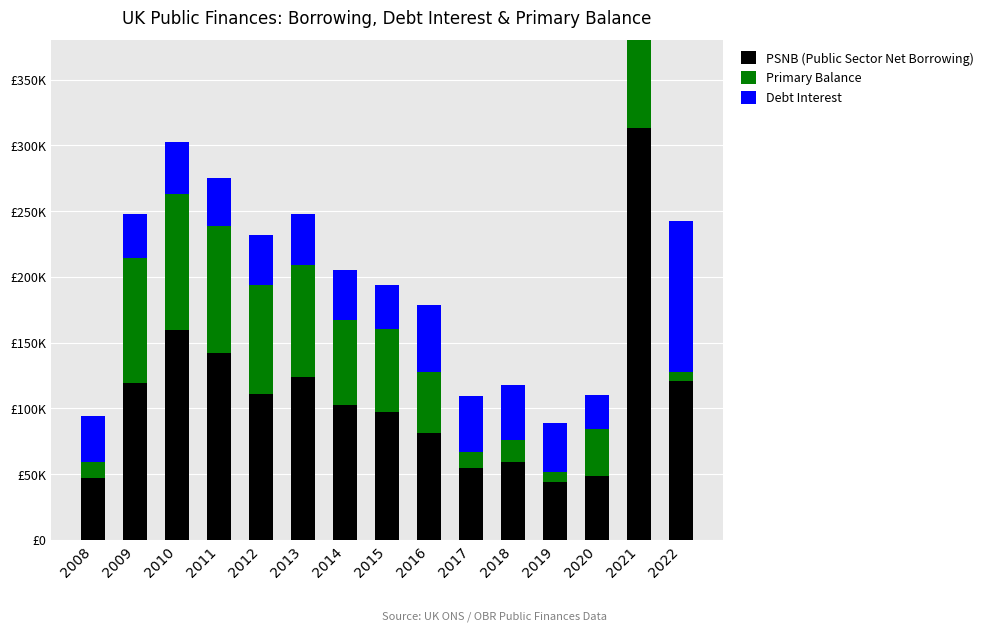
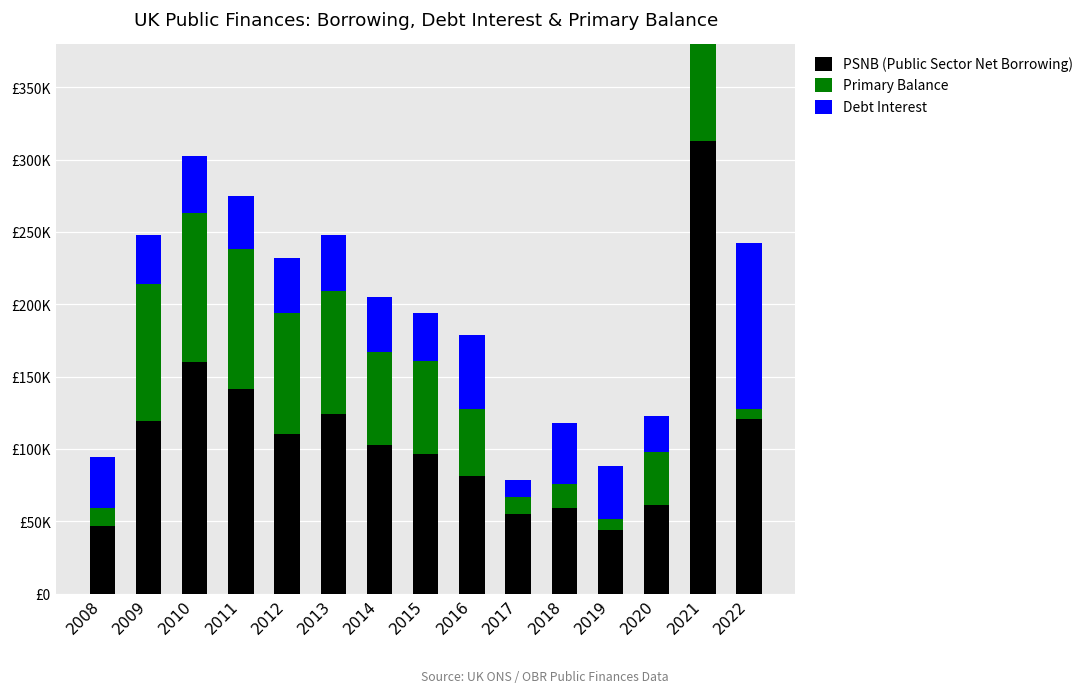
  {
    "PSNB (Public Sector Net Borrowing)": {
      "2008": "£47000",
      "2009": "£119000",
      "2010": "£160000",
      "2011": "£142000",
      "2012": "£111000",
      "2013": "£124000",
      "2014": "£102000",
      "2015": "£97000",
      "2016": "£82000",
      "2017": "£55000",
      "2018": "£59000",
      "2019": "£44000",
-     "2020": "£48000",
+     "2020": "£61000",
      "2021": "£313000",
      "2022": "£121000"
    },
    "Primary Balance": {
      "2008": "£12000",
      "2009": "£95000",
      "2010": "£103000",
      "2011": "£97000",
      "2012": "£83000",
      "2013": "£85000",
      "2014": "£65000",
      "2015": "£64000",
      "2016": "£46000",
      "2017": "£12000",
      "2018": "£17000",
      "2019": "£7000",
      "2020": "£36000",
      "2022": "£6000"
    },
    "Debt Interest": {
      "2008": "£35000",
      "2009": "£33000",
      "2010": "£39000",
      "2011": "£37000",
      "2012": "£38000",
      "2013": "£38000",
      "2014": "£38000",
      "2015": "£33000",
      "2016": "£51000",
-     "2017": "£42000",
+     "2017": "£11000",
      "2018": "£42000",
      "2019": "£37000",
      "2020": "£25000",
      "2022": "£115000"
    }
  }
